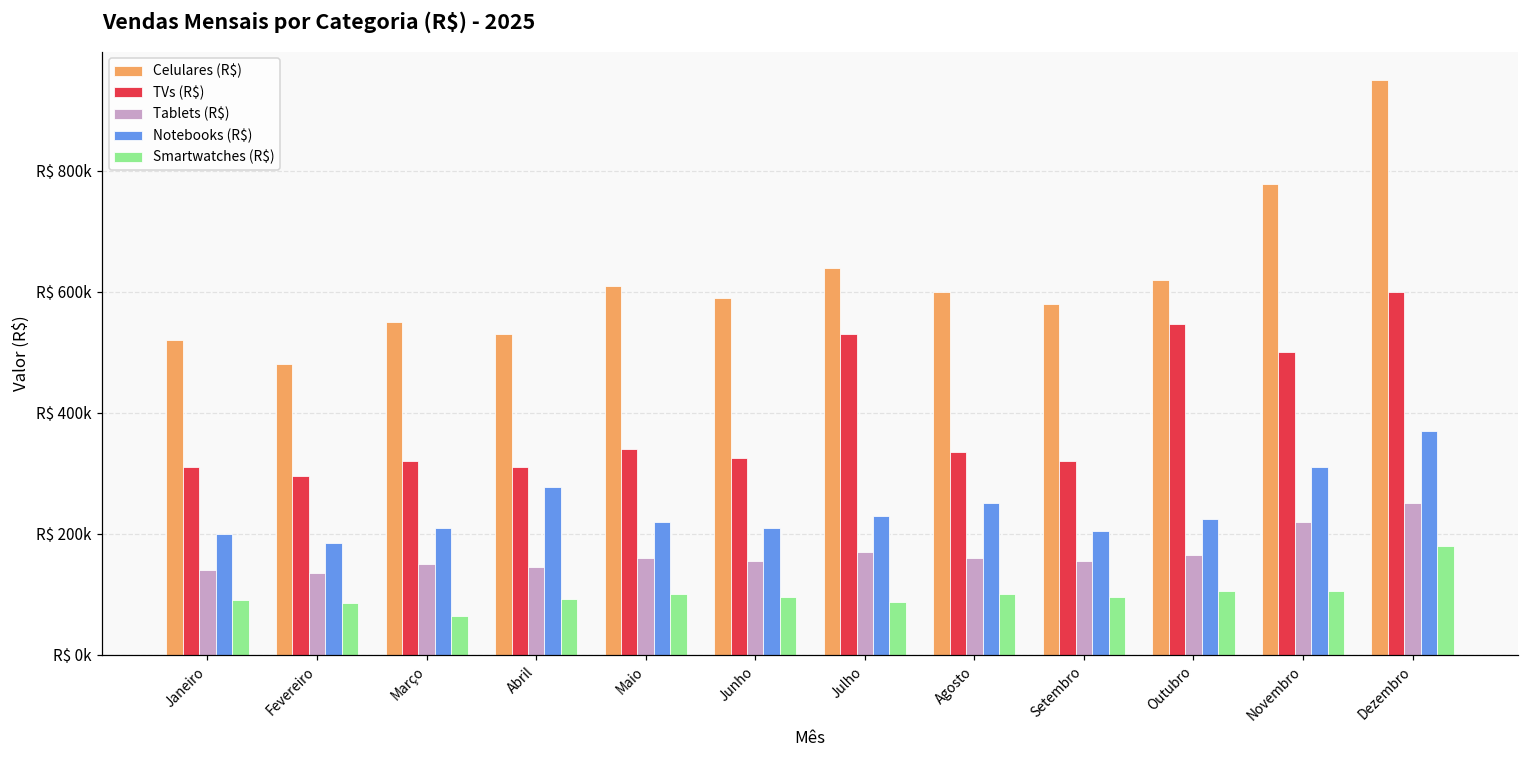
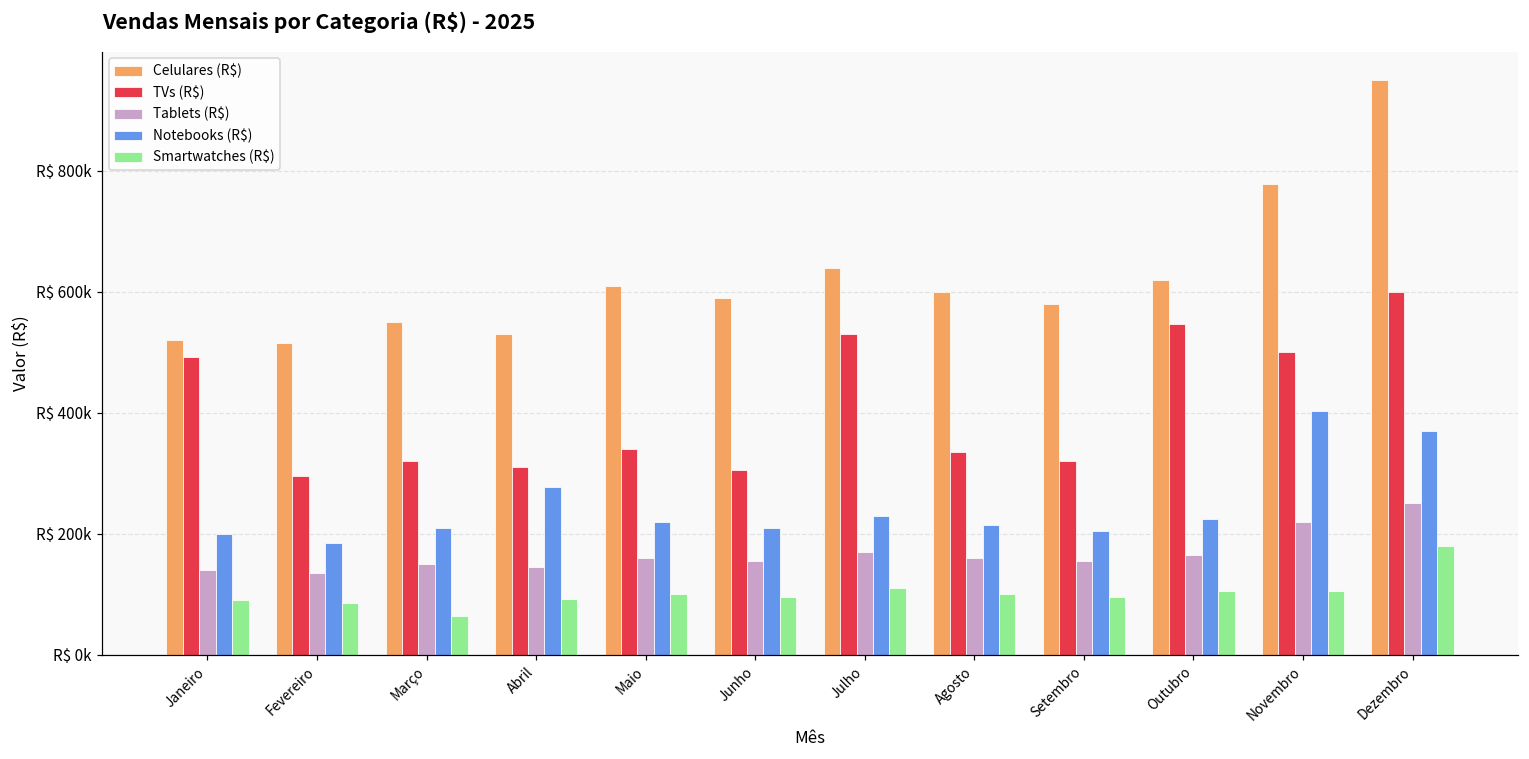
  {
    "Celulares (R$)": {
      "Janeiro": "R$ 520000",
-     "Fevereiro": "R$ 480000",
+     "Fevereiro": "R$ 520000",
      "Março": "R$ 550000",
      "Abril": "R$ 530000",
      "Maio": "R$ 610000",
      "Junho": "R$ 590000",
      "Julho": "R$ 640000",
      "Agosto": "R$ 600000",
      "Setembro": "R$ 580000",
      "Outubro": "R$ 620000",
      "Novembro": "R$ 780000",
      "Dezembro": "R$ 950000"
    },
    "TVs (R$)": {
-     "Janeiro": "R$ 310000",
+     "Janeiro": "R$ 490000",
      "Fevereiro": "R$ 300000",
      "Março": "R$ 320000",
      "Abril": "R$ 310000",
      "Maio": "R$ 340000",
-     "Junho": "R$ 330000",
+     "Junho": "R$ 310000",
      "Julho": "R$ 530000",
      "Agosto": "R$ 340000",
      "Setembro": "R$ 320000",
      "Outubro": "R$ 550000",
      "Novembro": "R$ 500000",
      "Dezembro": "R$ 600000"
    },
    "Tablets (R$)": {
      "Janeiro": "R$ 140000",
      "Fevereiro": "R$ 140000",
      "Março": "R$ 150000",
      "Abril": "R$ 150000",
      "Maio": "R$ 160000",
      "Junho": "R$ 160000",
      "Julho": "R$ 170000",
      "Agosto": "R$ 160000",
      "Setembro": "R$ 160000",
      "Outubro": "R$ 170000",
      "Novembro": "R$ 220000",
      "Dezembro": "R$ 250000"
    },
    "Notebooks (R$)": {
      "Janeiro": "R$ 200000",
      "Fevereiro": "R$ 190000",
      "Março": "R$ 210000",
      "Abril": "R$ 280000",
      "Maio": "R$ 220000",
      "Junho": "R$ 210000",
      "Julho": "R$ 230000",
-     "Agosto": "R$ 250000",
+     "Agosto": "R$ 220000",
      "Setembro": "R$ 210000",
      "Outubro": "R$ 230000",
-     "Novembro": "R$ 310000",
+     "Novembro": "R$ 400000",
      "Dezembro": "R$ 370000"
    },
    "Smartwatches (R$)": {
      "Janeiro": "R$ 90000",
      "Fevereiro": "R$ 90000",
      "Março": "R$ 60000",
      "Abril": "R$ 90000",
      "Maio": "R$ 100000",
      "Junho": "R$ 100000",
-     "Julho": "R$ 90000",
+     "Julho": "R$ 110000",
      "Agosto": "R$ 100000",
      "Setembro": "R$ 100000",
      "Outubro": "R$ 110000",
      "Novembro": "R$ 110000",
      "Dezembro": "R$ 180000"
    }
  }
